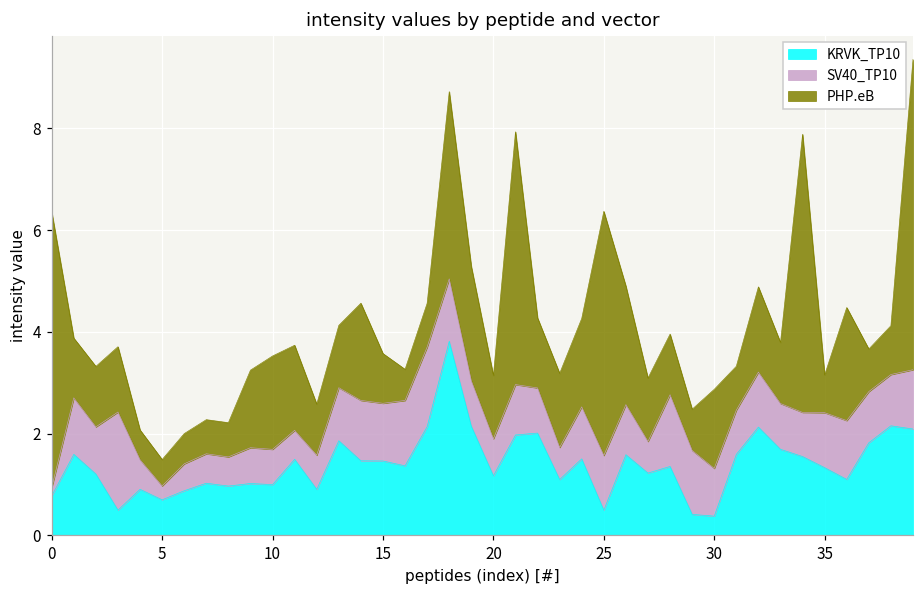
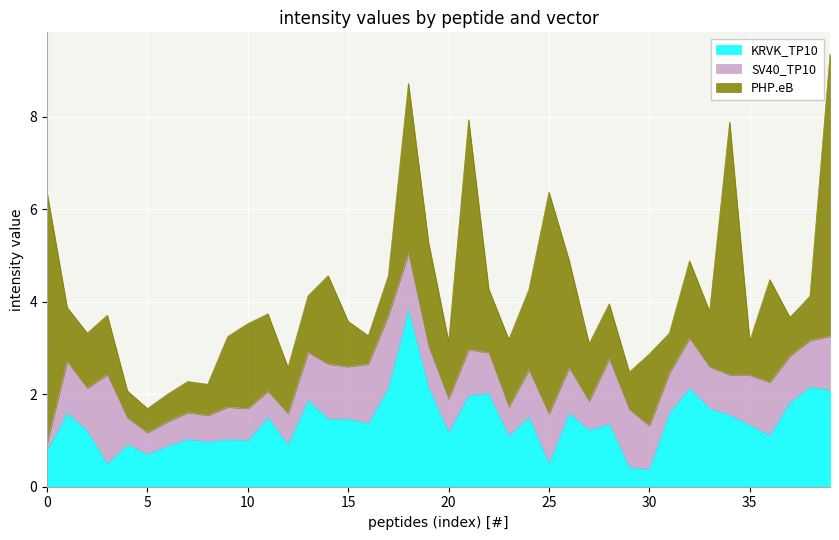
  {
    "KRVK_TP10": {
      "0": 0.8,
      "5": 0.7,
      "10": 1.0,
      "15": 1.5,
      "20": 1.2,
      "25": 0.5,
      "30": 0.4,
      "35": 1.3
    },
    "SV40_TP10": {
      "0": 0.2,
-     "5": 0.3,
+     "5": 0.5,
      "10": 0.7,
      "15": 1.1,
      "20": 0.7,
      "25": 1.1,
      "30": 0.9,
      "35": 1.1
    },
    "PHP.eB": {
      "0": 5.4,
      "5": 0.5,
      "10": 1.8,
      "15": 1.0,
      "20": 1.2,
      "25": 4.8,
      "30": 1.6,
      "35": 0.7
    }
  }
